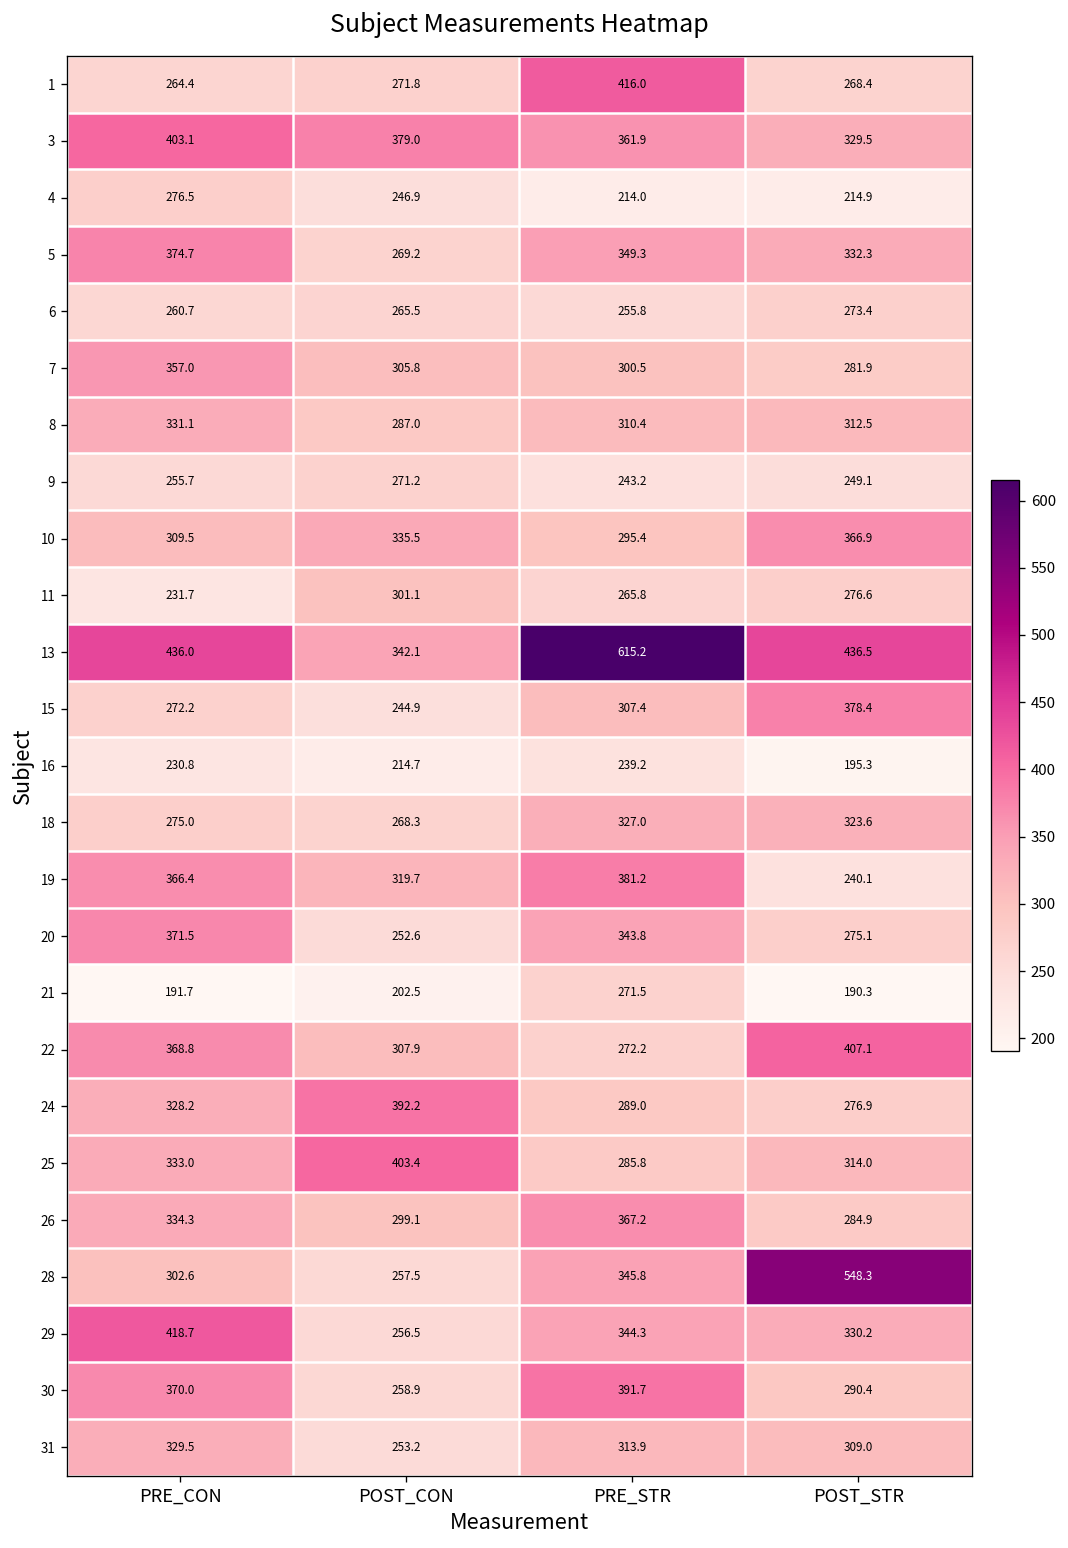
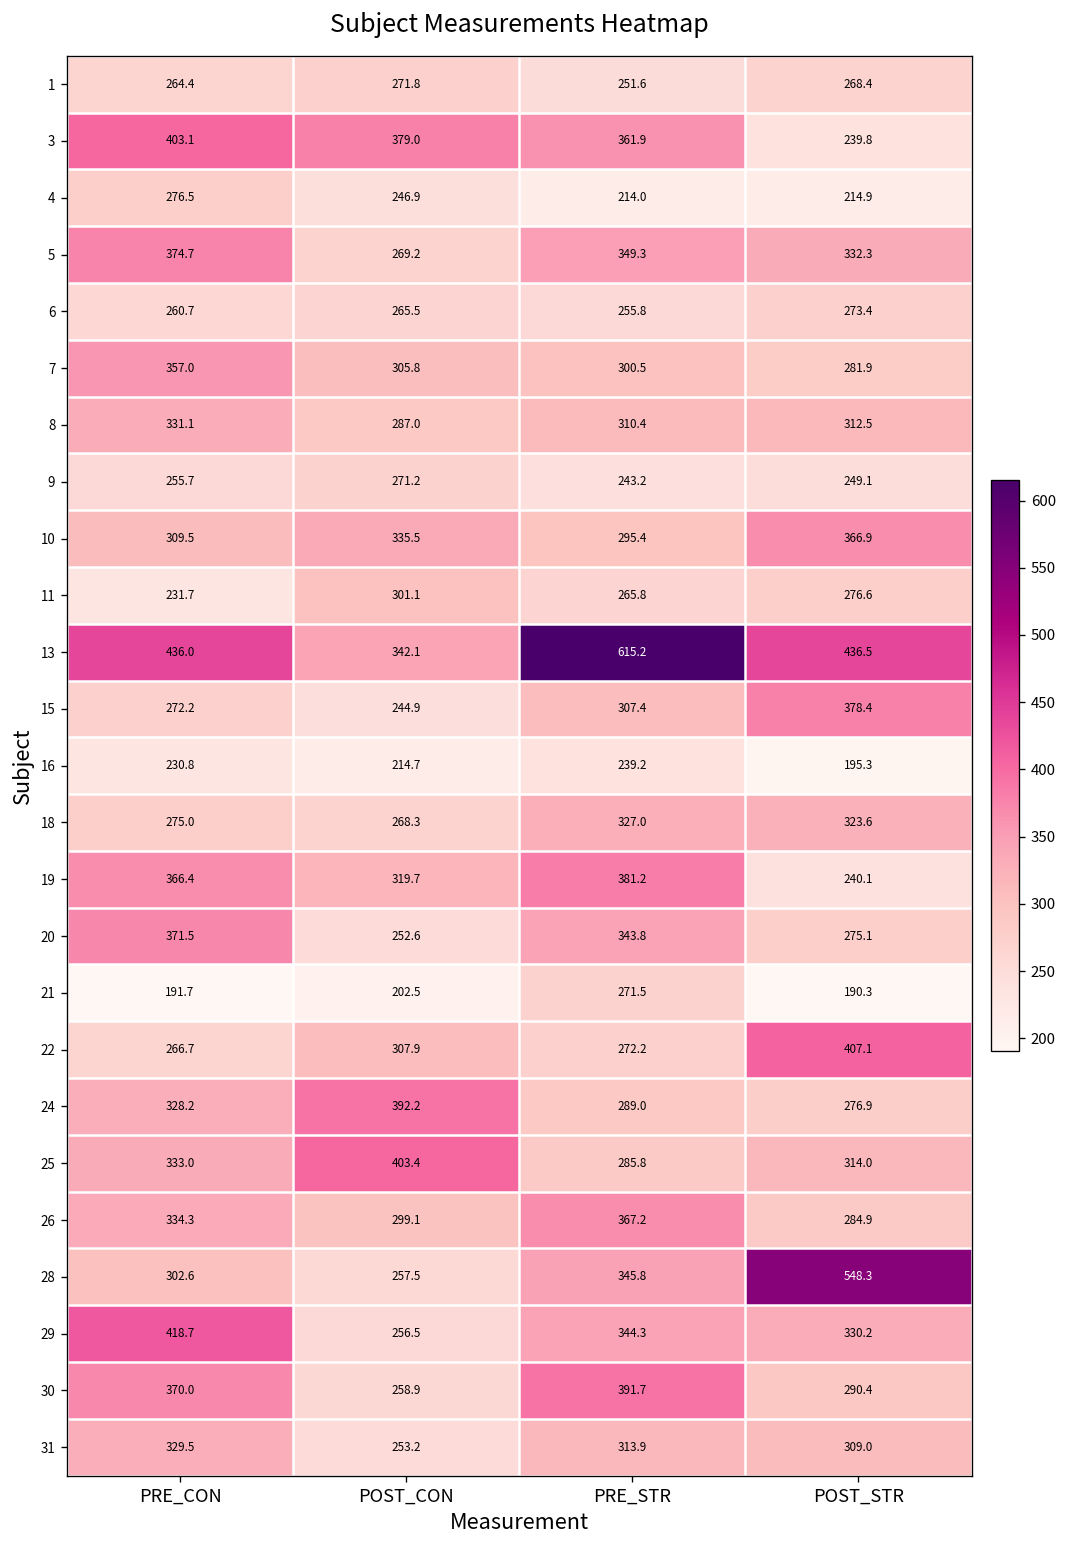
  {
    "1": {
      "PRE_CON": 264.4,
      "POST_CON": 271.8,
-     "PRE_STR": 416.0,
+     "PRE_STR": 251.6,
      "POST_STR": 268.4
    },
    "3": {
      "PRE_CON": 403.1,
      "POST_CON": 379.0,
      "PRE_STR": 361.9,
-     "POST_STR": 329.5
+     "POST_STR": 239.8
    },
    "4": {
      "PRE_CON": 276.5,
      "POST_CON": 246.9,
      "PRE_STR": 214.0,
      "POST_STR": 214.9
    },
    "5": {
      "PRE_CON": 374.7,
      "POST_CON": 269.2,
      "PRE_STR": 349.3,
      "POST_STR": 332.3
    },
    "6": {
      "PRE_CON": 260.7,
      "POST_CON": 265.5,
      "PRE_STR": 255.8,
      "POST_STR": 273.4
    },
    "7": {
      "PRE_CON": 357.0,
      "POST_CON": 305.8,
      "PRE_STR": 300.5,
      "POST_STR": 281.9
    },
    "8": {
      "PRE_CON": 331.1,
      "POST_CON": 287.0,
      "PRE_STR": 310.4,
      "POST_STR": 312.5
    },
    "9": {
      "PRE_CON": 255.7,
      "POST_CON": 271.2,
      "PRE_STR": 243.2,
      "POST_STR": 249.1
    },
    "10": {
      "PRE_CON": 309.5,
      "POST_CON": 335.5,
      "PRE_STR": 295.4,
      "POST_STR": 366.9
    },
    "11": {
      "PRE_CON": 231.7,
      "POST_CON": 301.1,
      "PRE_STR": 265.8,
      "POST_STR": 276.6
    },
    "13": {
      "PRE_CON": 436.0,
      "POST_CON": 342.1,
      "PRE_STR": 615.2,
      "POST_STR": 436.5
    },
    "15": {
      "PRE_CON": 272.2,
      "POST_CON": 244.9,
      "PRE_STR": 307.4,
      "POST_STR": 378.4
    },
    "16": {
      "PRE_CON": 230.8,
      "POST_CON": 214.7,
      "PRE_STR": 239.2,
      "POST_STR": 195.3
    },
    "18": {
      "PRE_CON": 275.0,
      "POST_CON": 268.3,
      "PRE_STR": 327.0,
      "POST_STR": 323.6
    },
    "19": {
      "PRE_CON": 366.4,
      "POST_CON": 319.7,
      "PRE_STR": 381.2,
      "POST_STR": 240.1
    },
    "20": {
      "PRE_CON": 371.5,
      "POST_CON": 252.6,
      "PRE_STR": 343.8,
      "POST_STR": 275.1
    },
    "21": {
      "PRE_CON": 191.7,
      "POST_CON": 202.5,
      "PRE_STR": 271.5,
      "POST_STR": 190.3
    },
    "22": {
-     "PRE_CON": 368.8,
+     "PRE_CON": 266.7,
      "POST_CON": 307.9,
      "PRE_STR": 272.2,
      "POST_STR": 407.1
    },
    "24": {
      "PRE_CON": 328.2,
      "POST_CON": 392.2,
      "PRE_STR": 289.0,
      "POST_STR": 276.9
    },
    "25": {
      "PRE_CON": 333.0,
      "POST_CON": 403.4,
      "PRE_STR": 285.8,
      "POST_STR": 314.0
    },
    "26": {
      "PRE_CON": 334.3,
      "POST_CON": 299.1,
      "PRE_STR": 367.2,
      "POST_STR": 284.9
    },
    "28": {
      "PRE_CON": 302.6,
      "POST_CON": 257.5,
      "PRE_STR": 345.8,
      "POST_STR": 548.3
    },
    "29": {
      "PRE_CON": 418.7,
      "POST_CON": 256.5,
      "PRE_STR": 344.3,
      "POST_STR": 330.2
    },
    "30": {
      "PRE_CON": 370.0,
      "POST_CON": 258.9,
      "PRE_STR": 391.7,
      "POST_STR": 290.4
    },
    "31": {
      "PRE_CON": 329.5,
      "POST_CON": 253.2,
      "PRE_STR": 313.9,
      "POST_STR": 309.0
    }
  }
